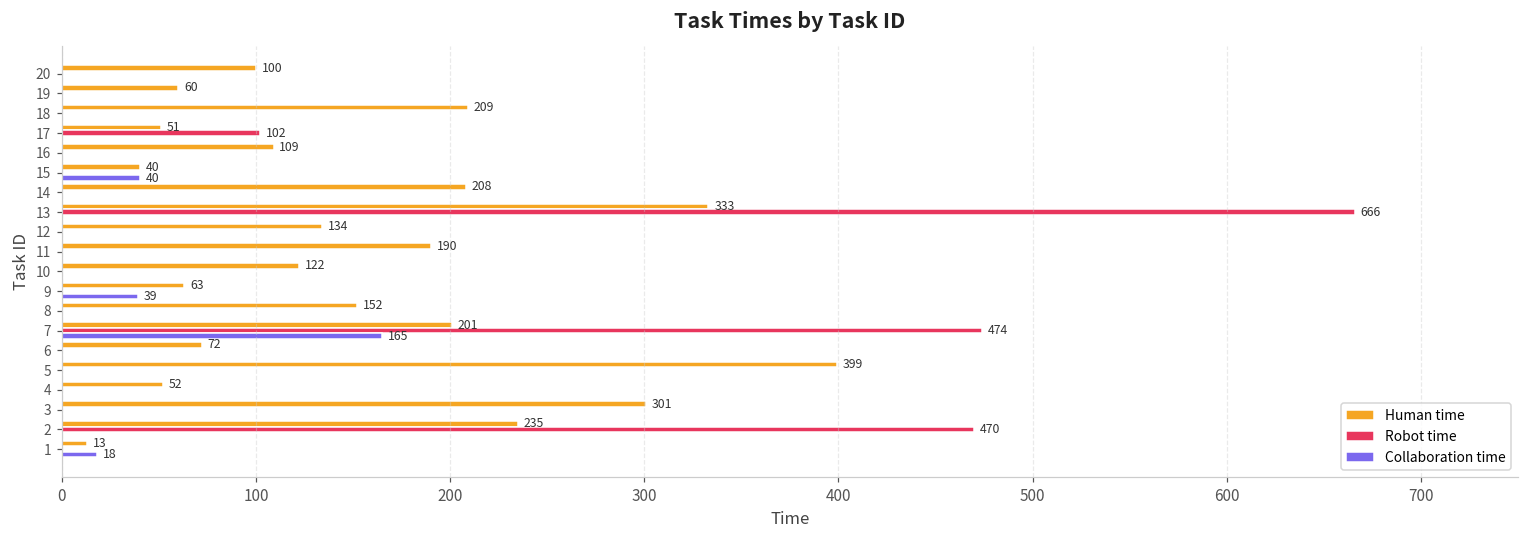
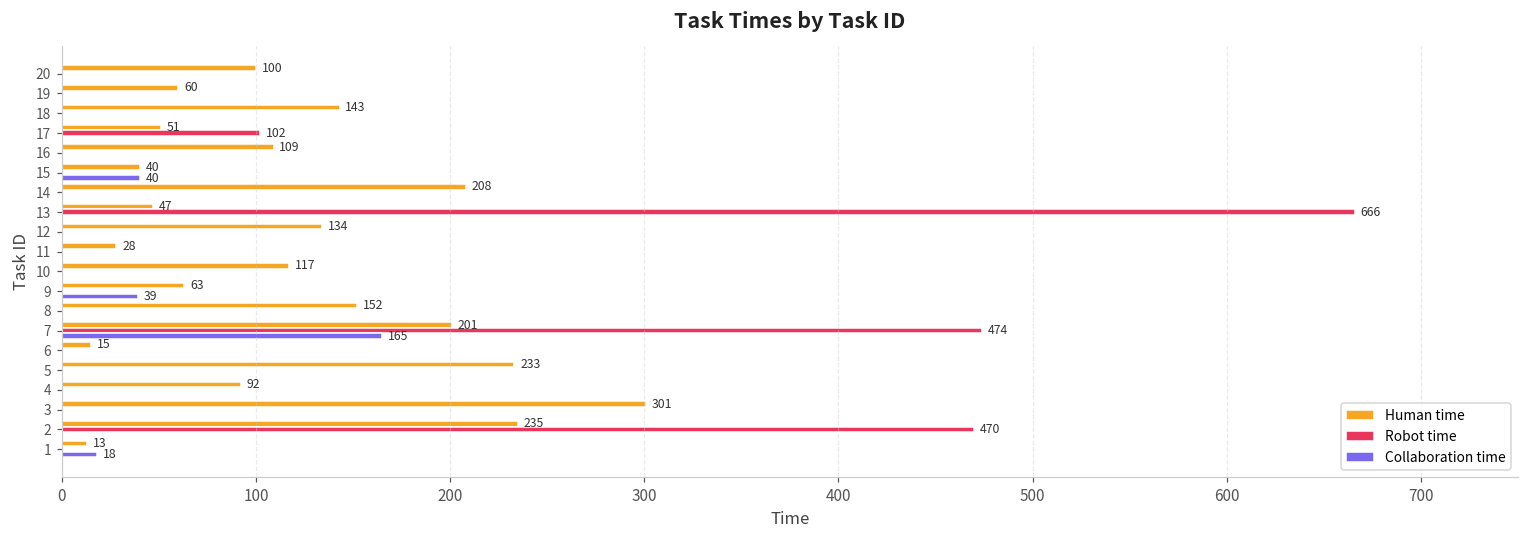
  {
    "Human time": {
      "20": 100,
      "19": 60,
-     "18": 209,
+     "18": 143,
      "17": 51,
      "16": 109,
      "15": 40,
      "14": 208,
-     "13": 333,
+     "13": 47,
      "12": 134,
-     "11": 190,
-     "10": 122,
+     "11": 28,
+     "10": 117,
      "9": 63,
      "8": 152,
      "7": 201,
-     "6": 72,
-     "5": 399,
-     "4": 52,
+     "6": 15,
+     "5": 233,
+     "4": 92,
      "3": 301,
      "2": 235,
      "1": 13
    },
    "Robot time": {
      "17": 102,
      "13": 666,
      "7": 474,
      "2": 470
    },
    "Collaboration time": {
      "15": 40,
      "9": 39,
      "7": 165,
      "1": 18
    }
  }
